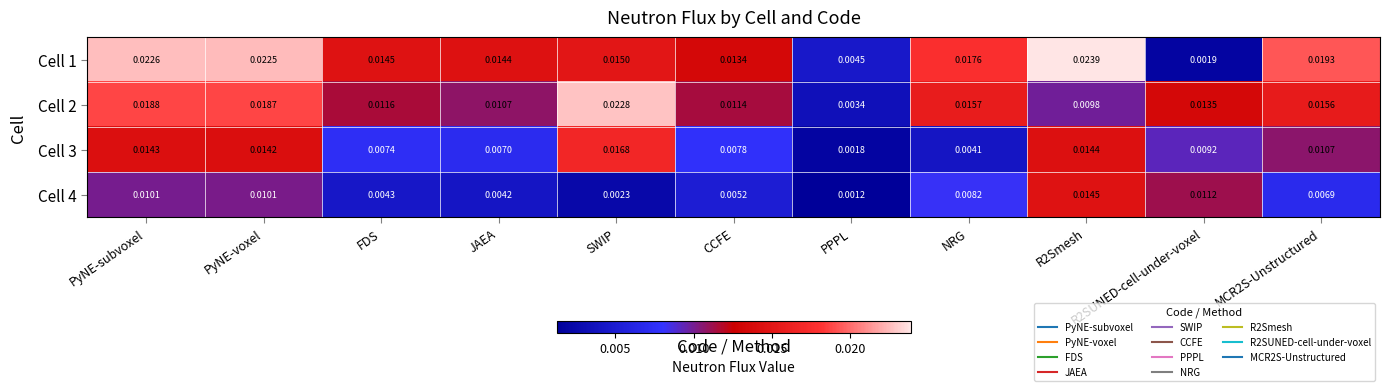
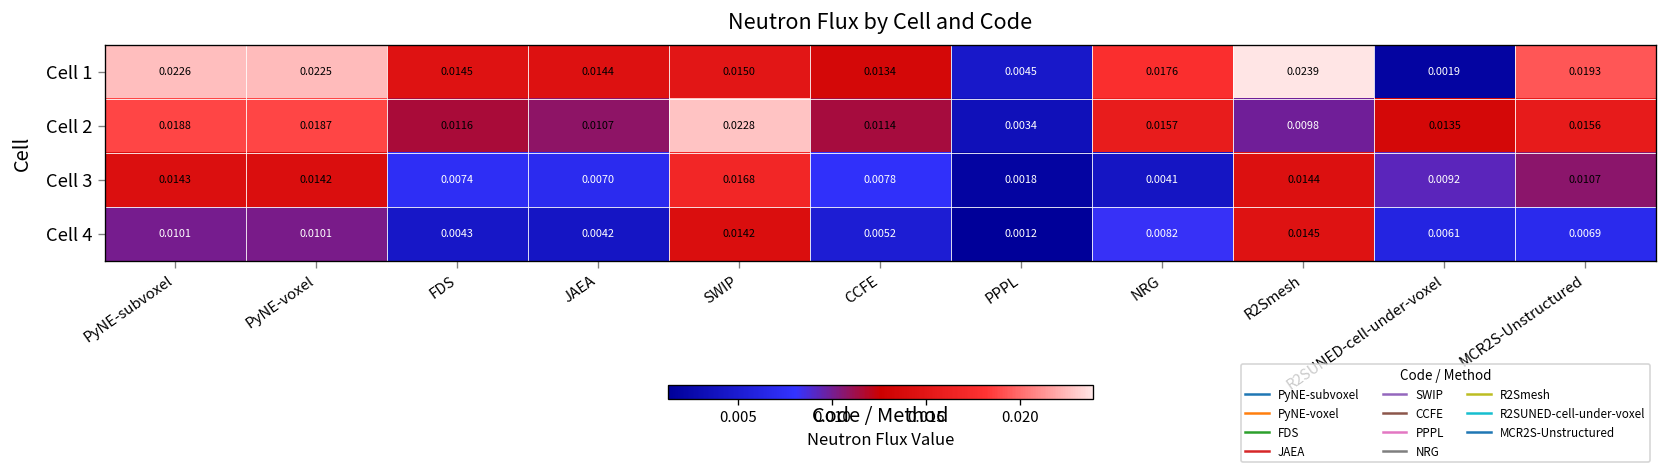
  {
    "Cell 1": {
      "PyNE-subvoxel": 0.0226,
      "PyNE-voxel": 0.0225,
      "FDS": 0.0145,
      "JAEA": 0.0144,
      "SWIP": 0.0150,
      "CCFE": 0.0134,
      "PPPL": 0.0045,
      "NRG": 0.0176,
      "R2Smesh": 0.0239,
      "R2SUNED-cell-under-voxel": 0.0019,
      "MCR2S-Unstructured": 0.0193
    },
    "Cell 2": {
      "PyNE-subvoxel": 0.0188,
      "PyNE-voxel": 0.0187,
      "FDS": 0.0116,
      "JAEA": 0.0107,
      "SWIP": 0.0228,
      "CCFE": 0.0114,
      "PPPL": 0.0034,
      "NRG": 0.0157,
      "R2Smesh": 0.0098,
      "R2SUNED-cell-under-voxel": 0.0135,
      "MCR2S-Unstructured": 0.0156
    },
    "Cell 3": {
      "PyNE-subvoxel": 0.0143,
      "PyNE-voxel": 0.0142,
      "FDS": 0.0074,
      "JAEA": 0.0070,
      "SWIP": 0.0168,
      "CCFE": 0.0078,
      "PPPL": 0.0018,
      "NRG": 0.0041,
      "R2Smesh": 0.0144,
      "R2SUNED-cell-under-voxel": 0.0092,
      "MCR2S-Unstructured": 0.0107
    },
    "Cell 4": {
      "PyNE-subvoxel": 0.0101,
      "PyNE-voxel": 0.0101,
      "FDS": 0.0043,
      "JAEA": 0.0042,
-     "SWIP": 0.0023,
+     "SWIP": 0.0142,
      "CCFE": 0.0052,
      "PPPL": 0.0012,
      "NRG": 0.0082,
      "R2Smesh": 0.0145,
-     "R2SUNED-cell-under-voxel": 0.0112,
+     "R2SUNED-cell-under-voxel": 0.0061,
      "MCR2S-Unstructured": 0.0069
    }
  }
